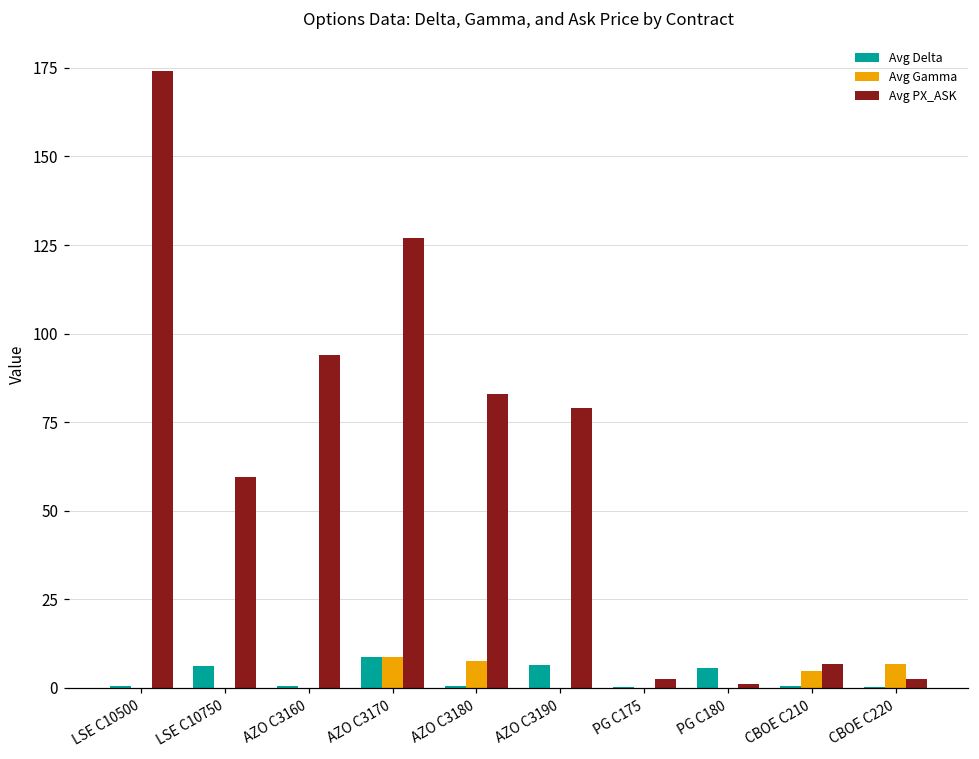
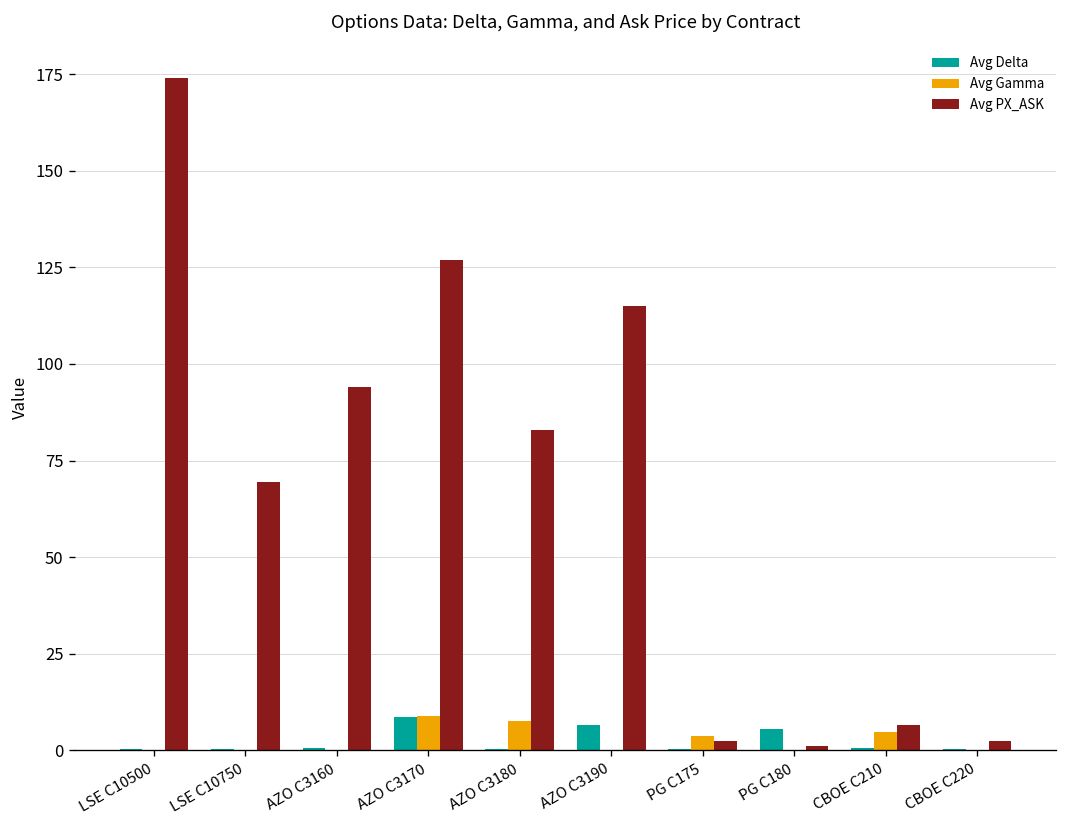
  {
    "Avg Delta": {
-     "LSE C10750": 6,
+     "LSE C10750": 0,
      "AZO C3170": 9,
      "AZO C3190": 7,
      "PG C180": 6
    },
    "Avg Gamma": {
      "AZO C3170": 9,
      "AZO C3180": 8,
-     "PG C175": 0,
+     "PG C175": 4,
      "CBOE C210": 5,
-     "CBOE C220": 7
+     "CBOE C220": 0
    },
    "Avg PX_ASK": {
      "LSE C10500": 174,
-     "LSE C10750": 60,
+     "LSE C10750": 70,
      "AZO C3160": 94,
      "AZO C3170": 127,
      "AZO C3180": 83,
-     "AZO C3190": 79,
+     "AZO C3190": 115,
      "PG C175": 2,
      "PG C180": 1,
      "CBOE C210": 7,
      "CBOE C220": 3
    }
  }
